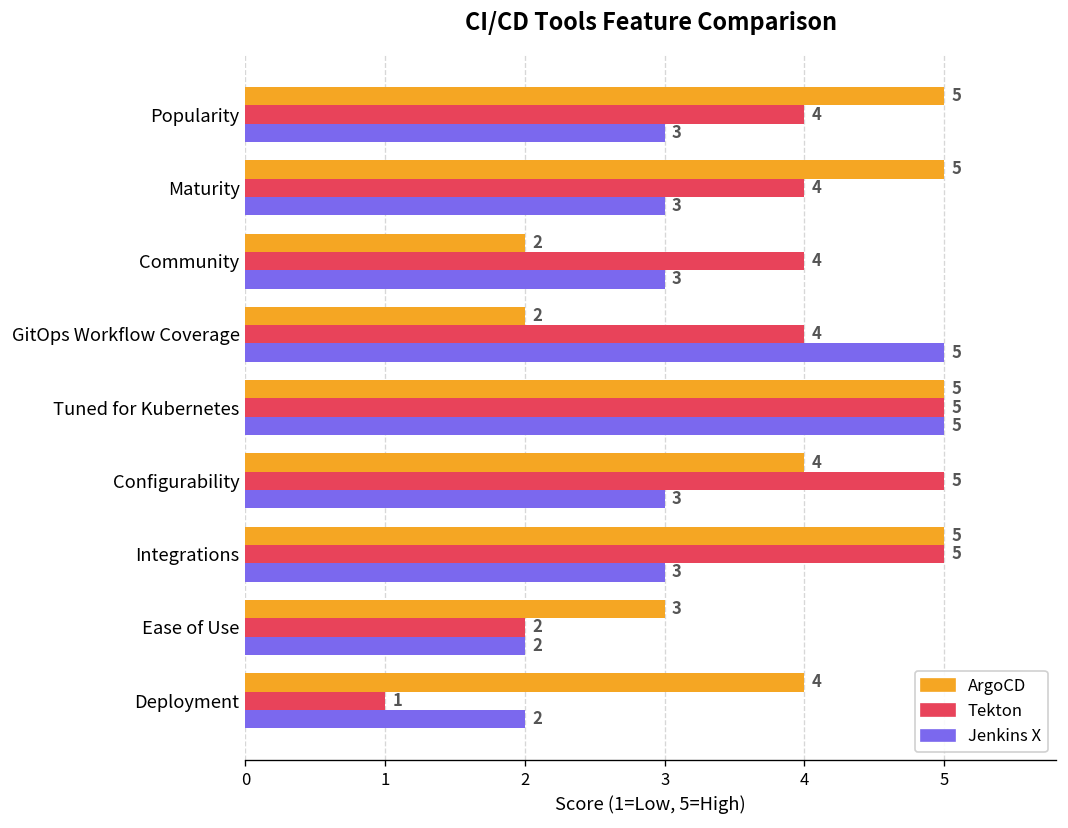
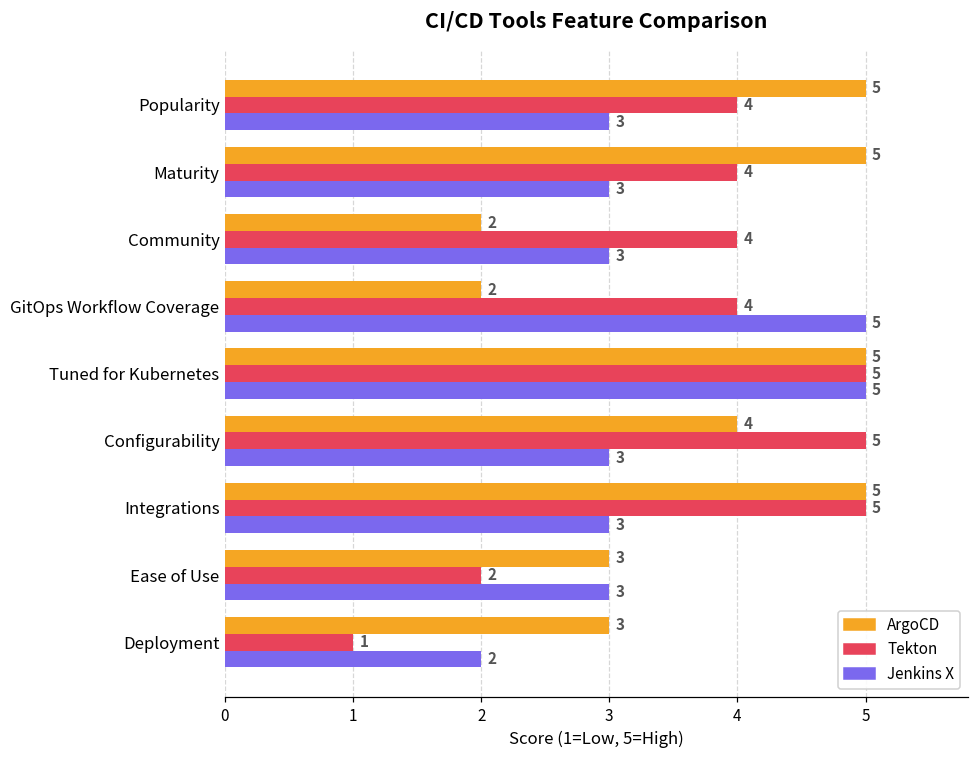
  {
    "ArgoCD": {
      "Popularity": 5,
      "Maturity": 5,
      "Community": 2,
      "GitOps Workflow Coverage": 2,
      "Tuned for Kubernetes": 5,
      "Configurability": 4,
      "Integrations": 5,
      "Ease of Use": 3,
-     "Deployment": 4
+     "Deployment": 3
    },
    "Tekton": {
      "Popularity": 4,
      "Maturity": 4,
      "Community": 4,
      "GitOps Workflow Coverage": 4,
      "Tuned for Kubernetes": 5,
      "Configurability": 5,
      "Integrations": 5,
      "Ease of Use": 2,
      "Deployment": 1
    },
    "Jenkins X": {
      "Popularity": 3,
      "Maturity": 3,
      "Community": 3,
      "GitOps Workflow Coverage": 5,
      "Tuned for Kubernetes": 5,
      "Configurability": 3,
      "Integrations": 3,
-     "Ease of Use": 2,
+     "Ease of Use": 3,
      "Deployment": 2
    }
  }
